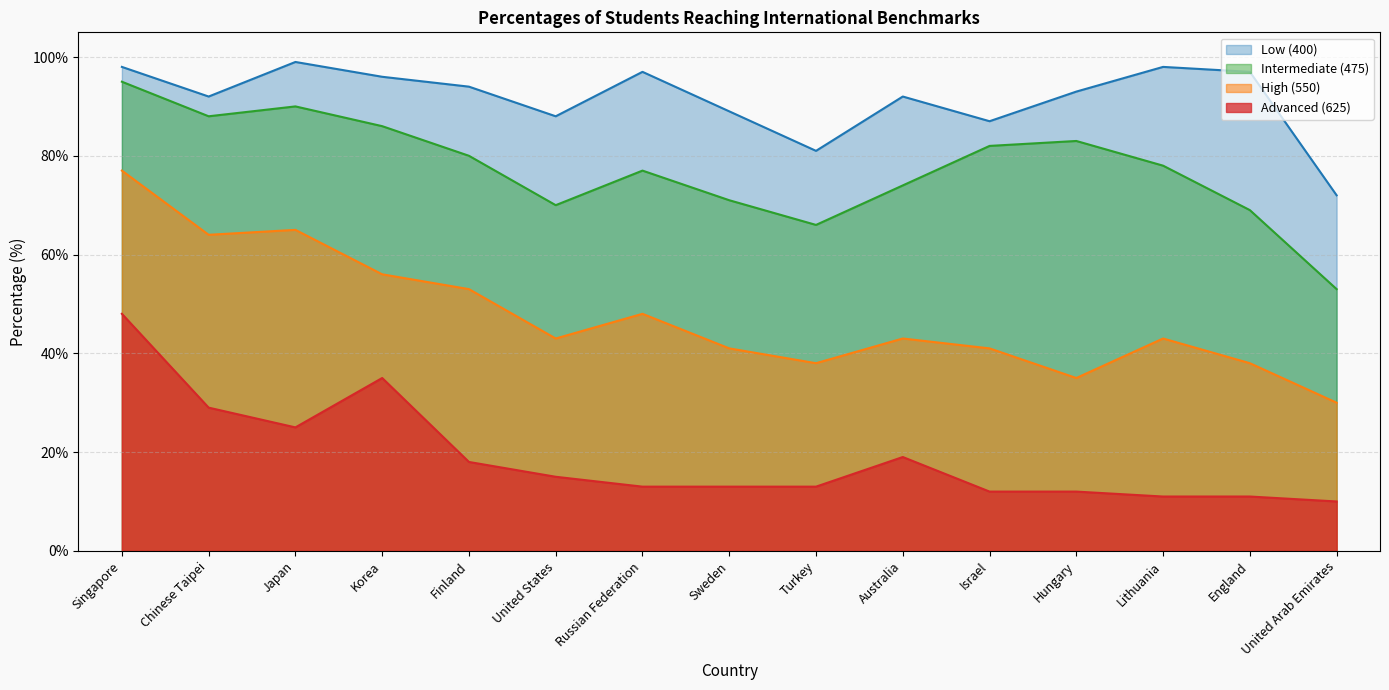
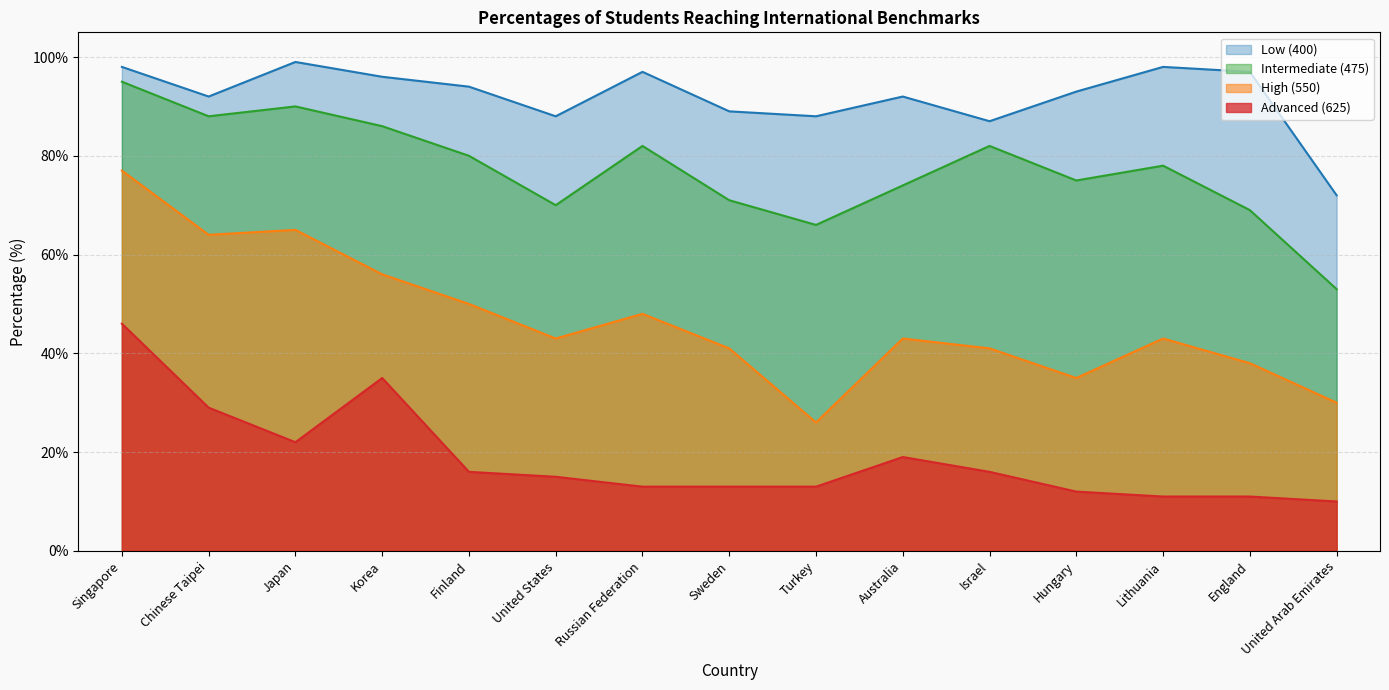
  {
    "Low (400)": {
      "Singapore": "98%",
      "Chinese Taipei": "92%",
      "Japan": "99%",
      "Korea": "96%",
      "Finland": "94%",
      "United States": "88%",
      "Russian Federation": "97%",
      "Sweden": "89%",
-     "Turkey": "81%",
+     "Turkey": "88%",
      "Australia": "92%",
      "Israel": "87%",
      "Hungary": "93%",
      "Lithuania": "98%",
      "United Arab Emirates": "72%"
    },
    "Intermediate (475)": {
      "Singapore": "95%",
      "Chinese Taipei": "88%",
      "Japan": "90%",
      "Korea": "86%",
      "Finland": "80%",
      "United States": "70%",
-     "Russian Federation": "77%",
+     "Russian Federation": "82%",
      "Sweden": "71%",
      "Turkey": "66%",
      "Australia": "74%",
      "Israel": "82%",
-     "Hungary": "83%",
+     "Hungary": "75%",
      "Lithuania": "78%",
      "England": "69%",
      "United Arab Emirates": "53%"
    },
    "High (550)": {
      "Singapore": "77%",
      "Chinese Taipei": "64%",
      "Japan": "65%",
      "Korea": "56%",
-     "Finland": "53%",
+     "Finland": "50%",
      "United States": "43%",
      "Russian Federation": "48%",
      "Sweden": "41%",
-     "Turkey": "38%",
+     "Turkey": "26%",
      "Australia": "43%",
      "Israel": "41%",
      "Hungary": "35%",
      "Lithuania": "43%",
      "England": "38%",
      "United Arab Emirates": "30%"
    },
    "Advanced (625)": {
-     "Singapore": "48%",
+     "Singapore": "46%",
      "Chinese Taipei": "29%",
-     "Japan": "25%",
+     "Japan": "22%",
      "Korea": "35%",
-     "Finland": "18%",
+     "Finland": "16%",
      "United States": "15%",
      "Russian Federation": "13%",
      "Sweden": "13%",
      "Turkey": "13%",
      "Australia": "19%",
-     "Israel": "12%",
+     "Israel": "16%",
      "Hungary": "12%",
      "Lithuania": "11%",
      "England": "11%",
      "United Arab Emirates": "10%"
    }
  }
